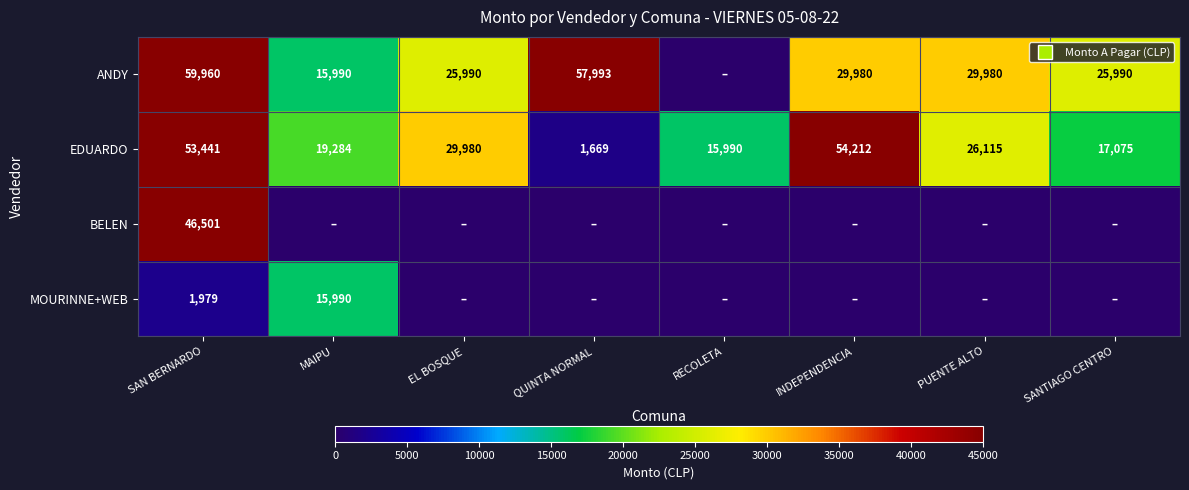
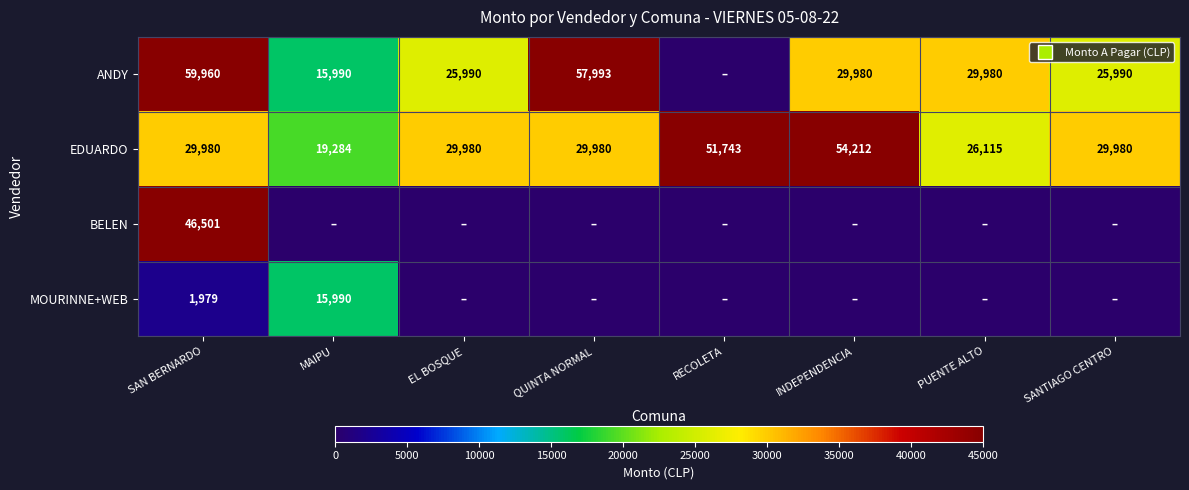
  {
    "ANDY": {
      "SAN BERNARDO": "59,960",
      "MAIPU": "15,990",
      "EL BOSQUE": "25,990",
      "QUINTA NORMAL": "57,993",
      "INDEPENDENCIA": "29,980",
      "PUENTE ALTO": "29,980",
      "SANTIAGO CENTRO": "25,990"
    },
    "EDUARDO": {
-     "SAN BERNARDO": "53,441",
+     "SAN BERNARDO": "29,980",
      "MAIPU": "19,284",
      "EL BOSQUE": "29,980",
-     "QUINTA NORMAL": "1,669",
-     "RECOLETA": "15,990",
+     "QUINTA NORMAL": "29,980",
+     "RECOLETA": "51,743",
      "INDEPENDENCIA": "54,212",
      "PUENTE ALTO": "26,115",
-     "SANTIAGO CENTRO": "17,075"
+     "SANTIAGO CENTRO": "29,980"
    },
    "BELEN": {
      "SAN BERNARDO": "46,501"
    },
    "MOURINNE+WEB": {
      "SAN BERNARDO": "1,979",
      "MAIPU": "15,990"
    }
  }
